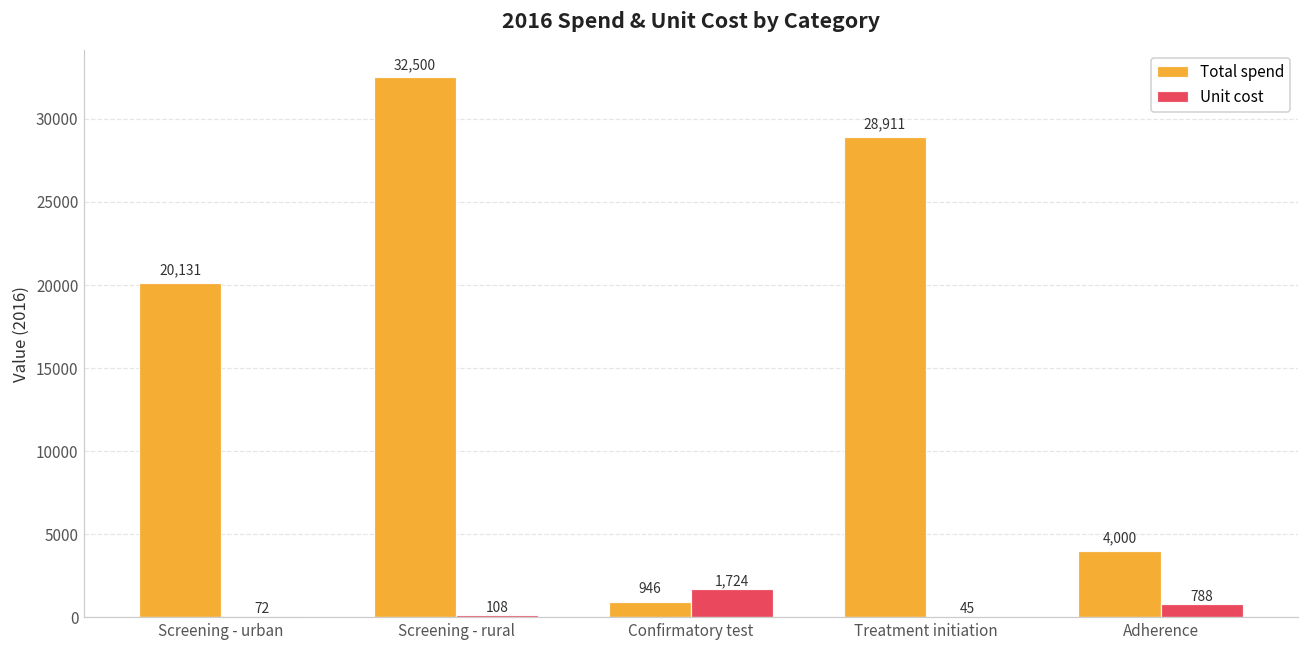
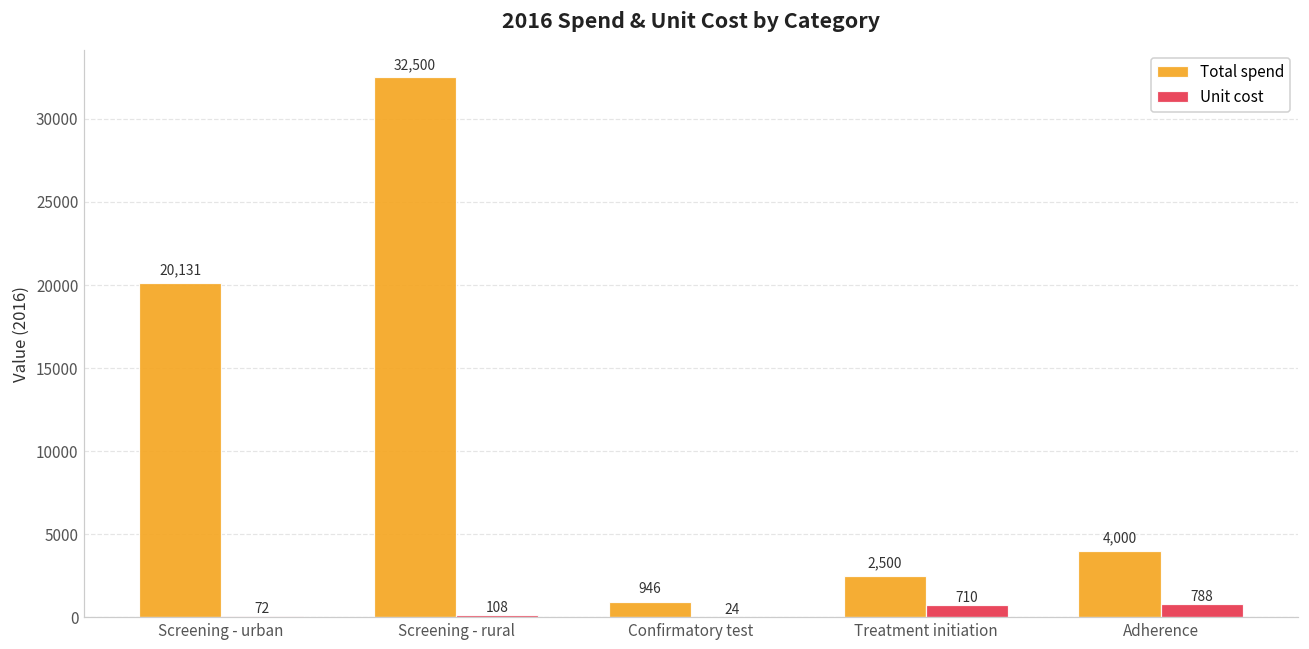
  {
    "Total spend": {
      "Screening - urban": "20,131",
      "Screening - rural": "32,500",
      "Confirmatory test": "946",
-     "Treatment initiation": "28,911",
+     "Treatment initiation": "2,500",
      "Adherence": "4,000"
    },
    "Unit cost": {
      "Screening - urban": "72",
      "Screening - rural": "108",
-     "Confirmatory test": "1,724",
-     "Treatment initiation": "45",
+     "Confirmatory test": "24",
+     "Treatment initiation": "710",
      "Adherence": "788"
    }
  }
